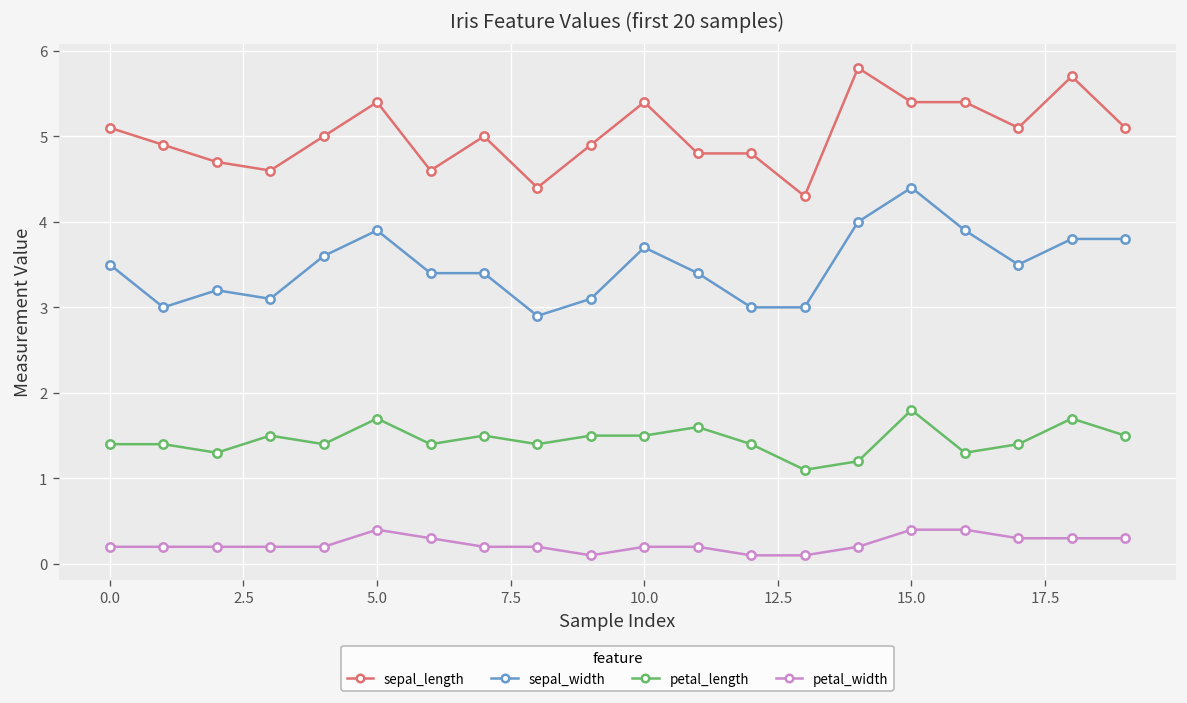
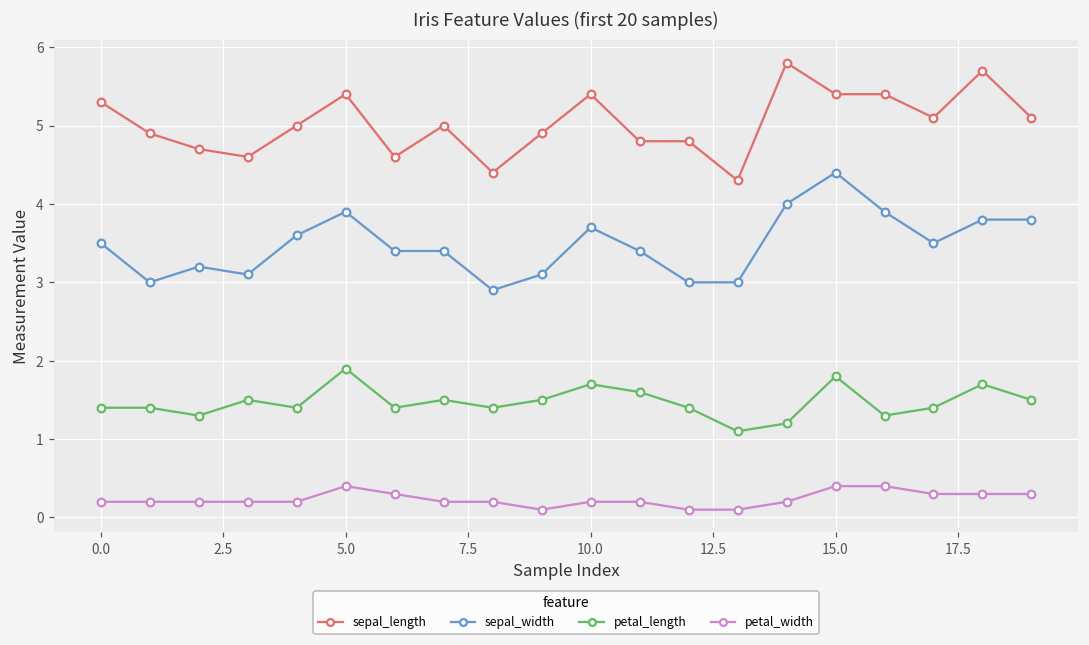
  {
    "sepal_length": {
-     "0.0": 5.1,
+     "0.0": 5.3,
      "5.0": 5.4,
      "10.0": 5.4,
      "15.0": 5.4
    },
    "sepal_width": {
      "0.0": 3.5,
      "5.0": 3.9,
      "10.0": 3.7,
      "15.0": 4.4
    },
    "petal_length": {
      "0.0": 1.4,
-     "5.0": 1.7,
-     "10.0": 1.5,
+     "5.0": 1.9,
+     "10.0": 1.7,
      "15.0": 1.8
    },
    "petal_width": {
      "0.0": 0.2,
      "5.0": 0.4,
      "10.0": 0.2,
      "15.0": 0.4
    }
  }
